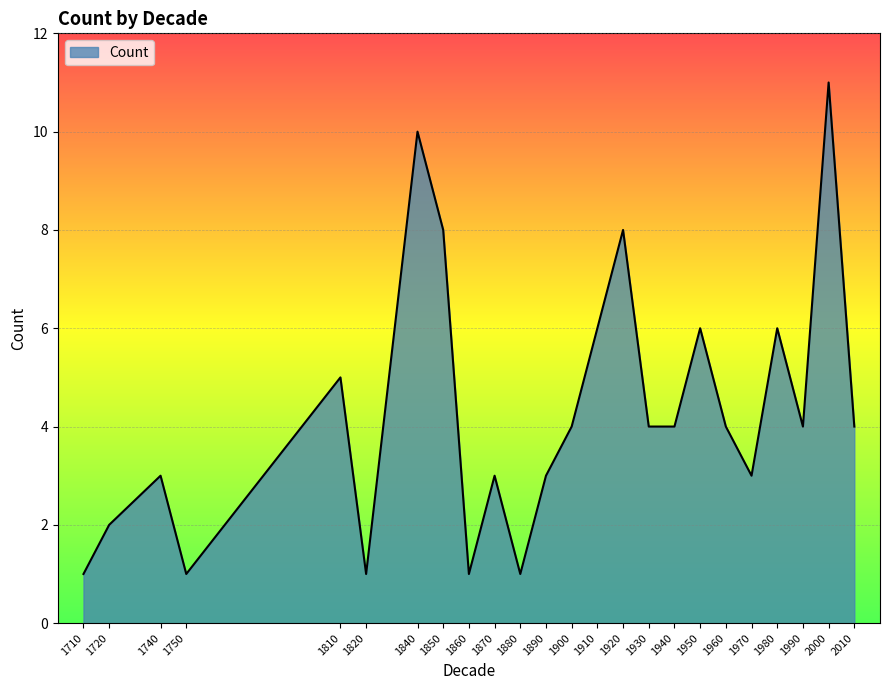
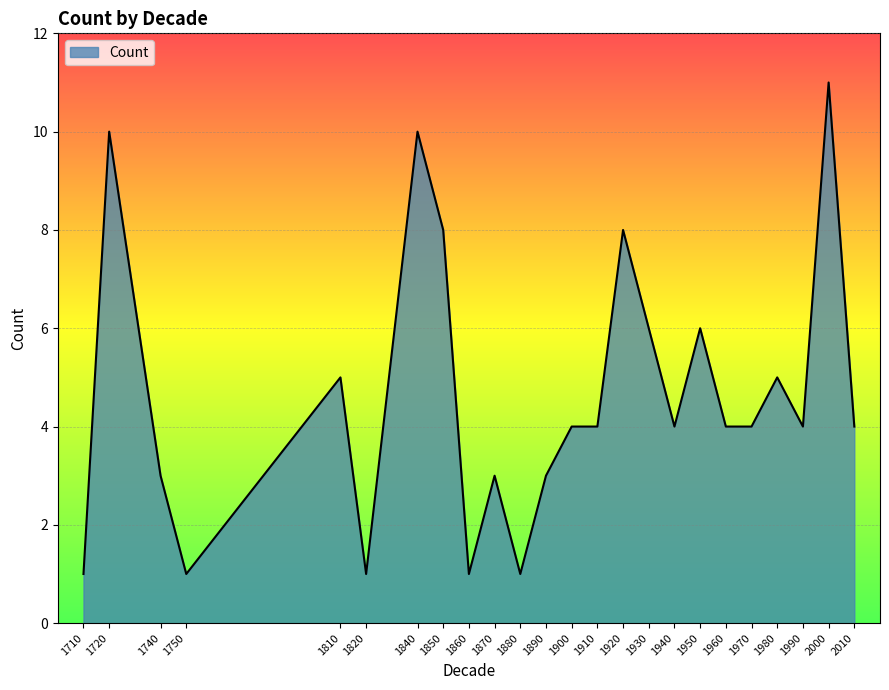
  {
    "1710": 1,
-   "1720": 2,
+   "1720": 10,
    "1740": 3,
    "1750": 1,
    "1810": 5,
    "1820": 1,
    "1840": 10,
    "1850": 8,
    "1860": 1,
    "1870": 3,
    "1880": 1,
    "1890": 3,
    "1900": 4,
-   "1910": 6,
+   "1910": 4,
    "1920": 8,
-   "1930": 4,
+   "1930": 6,
    "1940": 4,
    "1950": 6,
    "1960": 4,
-   "1970": 3,
-   "1980": 6,
+   "1970": 4,
+   "1980": 5,
    "1990": 4,
    "2000": 11,
    "2010": 4
  }
